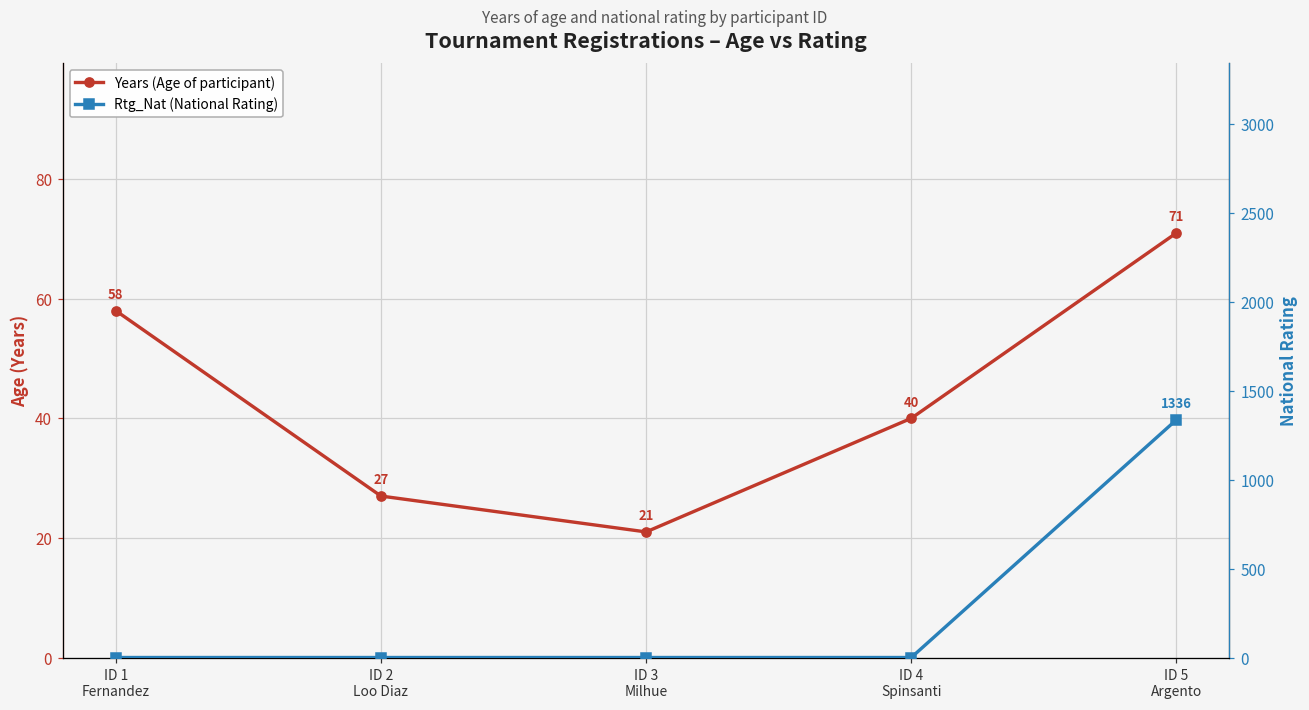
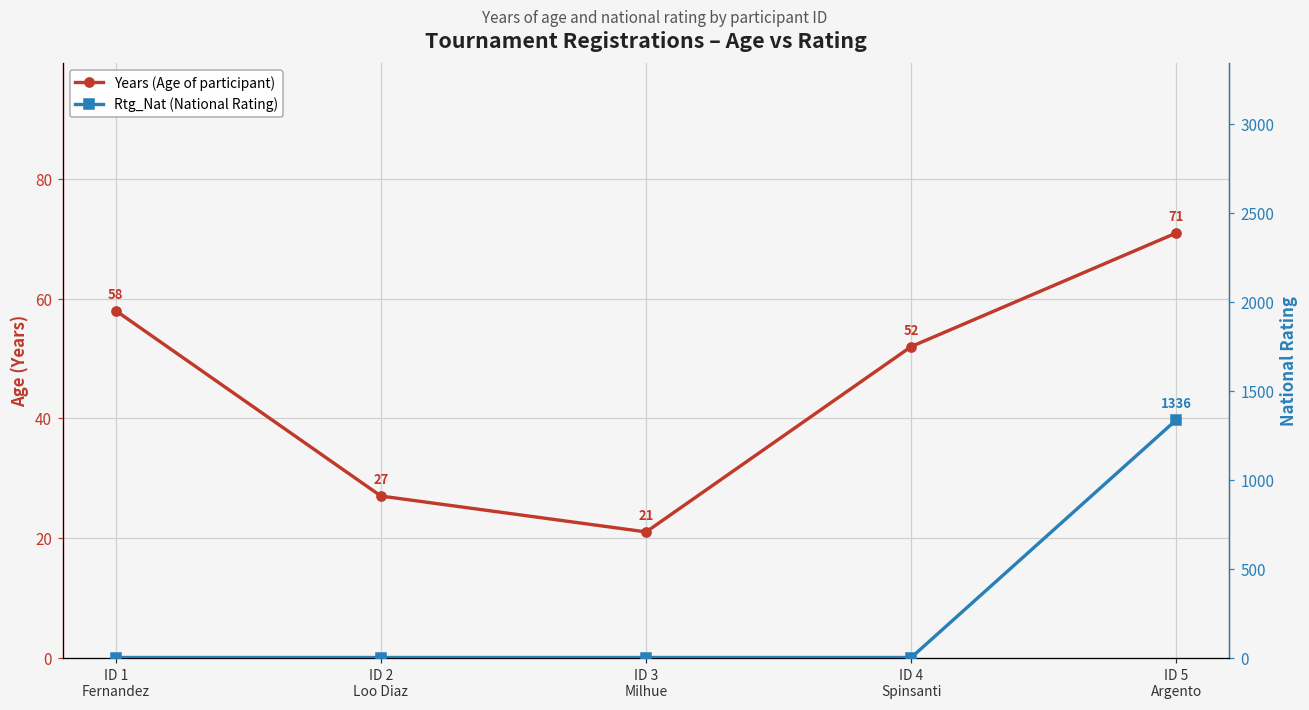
  {
    "Years (Age of participant)": {
      "ID 1 Fernandez": 58,
      "ID 2 Loo Diaz": 27,
      "ID 3 Milhue": 21,
-     "ID 4 Spinsanti": 40,
+     "ID 4 Spinsanti": 52,
      "ID 5 Argento": 71
    },
    "Rtg_Nat (National Rating)": {
      "ID 5 Argento": 1336
    }
  }
